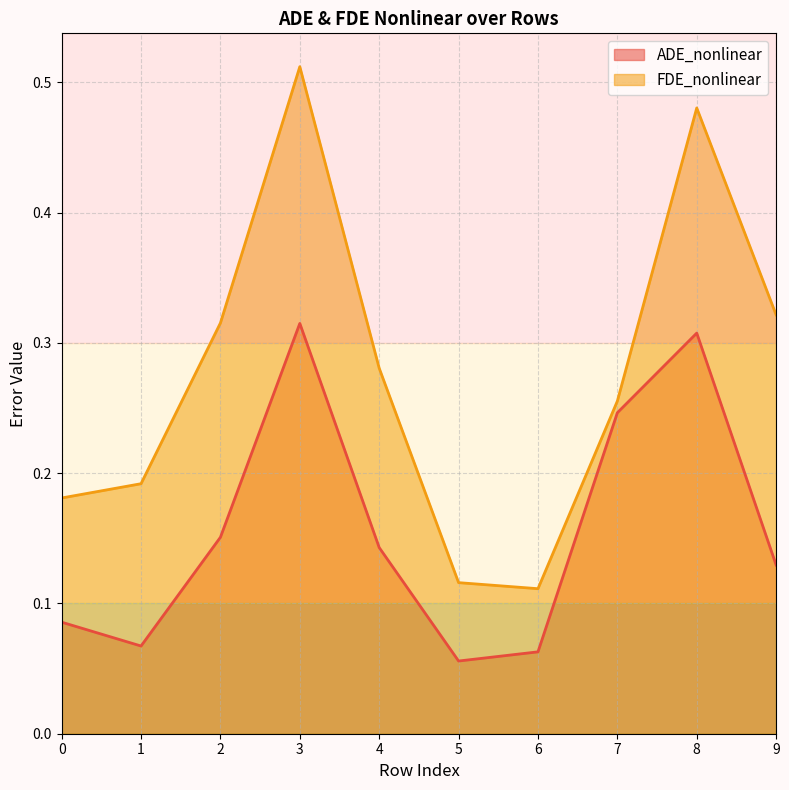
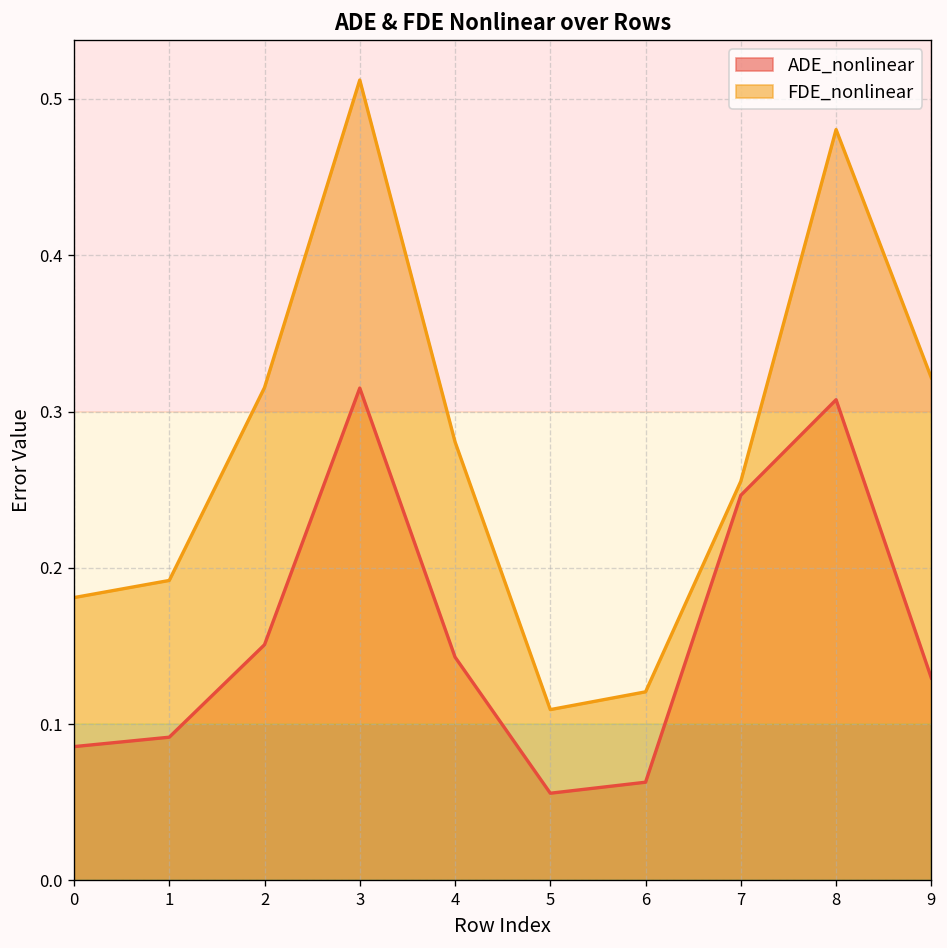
  {
    "ADE_nonlinear": {
      "0": 0.086,
-     "1": 0.067,
+     "1": 0.092,
      "2": 0.151,
      "3": 0.315,
      "4": 0.143,
      "5": 0.056,
      "6": 0.063,
      "7": 0.246,
      "8": 0.308,
      "9": 0.130
    },
    "FDE_nonlinear": {
      "0": 0.181,
      "1": 0.192,
      "2": 0.315,
      "3": 0.512,
      "4": 0.281,
-     "5": 0.116,
-     "6": 0.111,
+     "5": 0.109,
+     "6": 0.121,
      "7": 0.255,
      "8": 0.480,
      "9": 0.322
    }
  }
